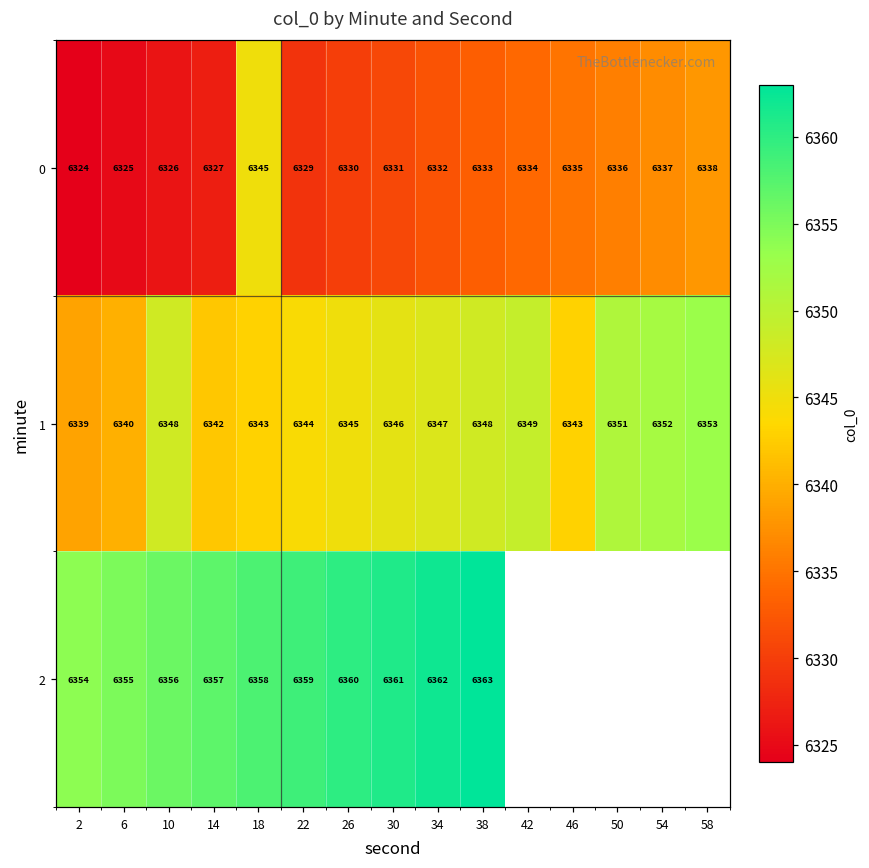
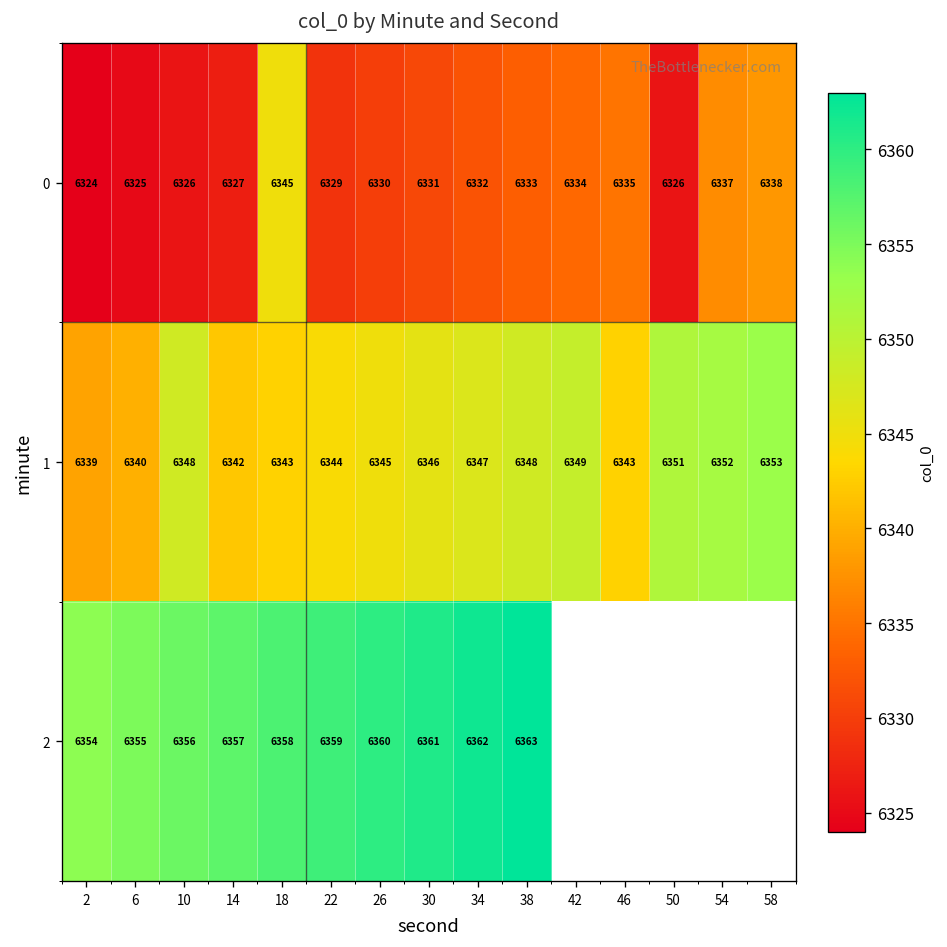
  {
    "0": {
      "2": 6324,
      "6": 6325,
      "10": 6326,
      "14": 6327,
      "18": 6345,
      "22": 6329,
      "26": 6330,
      "30": 6331,
      "34": 6332,
      "38": 6333,
      "42": 6334,
      "46": 6335,
-     "50": 6336,
+     "50": 6326,
      "58": 6338
    },
    "1": {
      "2": 6339,
      "6": 6340,
      "10": 6348,
      "14": 6342,
      "18": 6343,
      "22": 6344,
      "26": 6345,
      "30": 6346,
      "34": 6347,
      "38": 6348,
      "42": 6349,
      "46": 6343,
      "50": 6351,
      "54": 6352,
      "58": 6353
    },
    "2": {
      "2": 6354,
      "6": 6355,
      "10": 6356,
      "14": 6357,
      "18": 6358,
      "22": 6359,
      "26": 6360,
      "30": 6361,
      "34": 6362,
      "38": 6363
    }
  }
